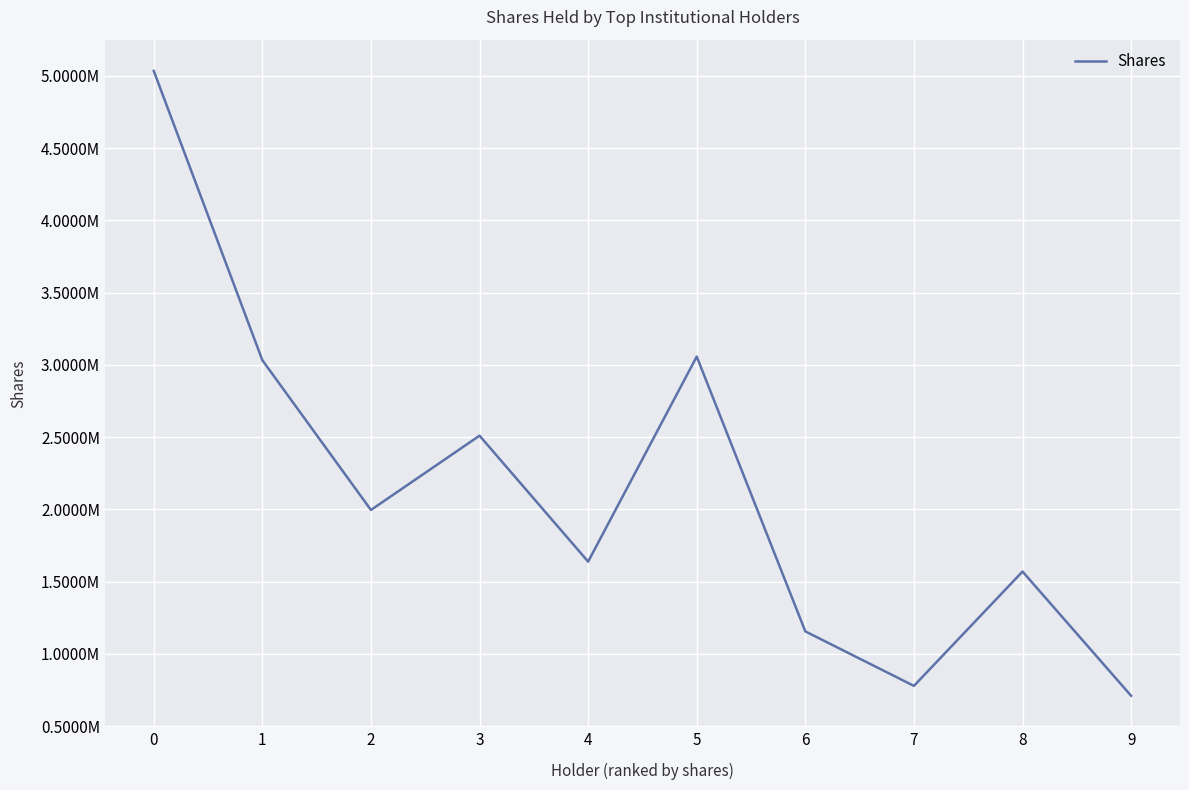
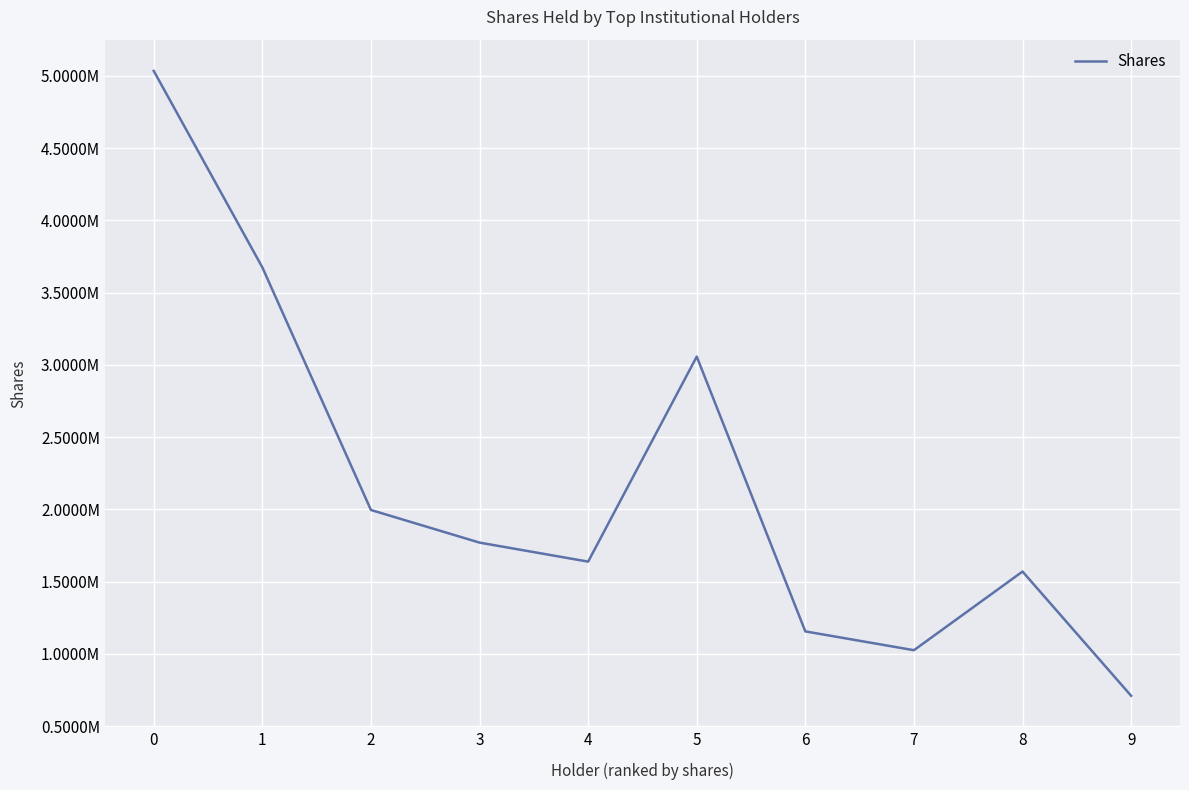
  {
    "0": 5030000,
-   "1": 3030000,
+   "1": 3670000,
    "2": 2000000,
-   "3": 2510000,
+   "3": 1770000,
    "4": 1640000,
    "5": 3060000,
    "6": 1160000,
-   "7": 780000,
+   "7": 1030000,
    "8": 1570000,
    "9": 710000
  }
